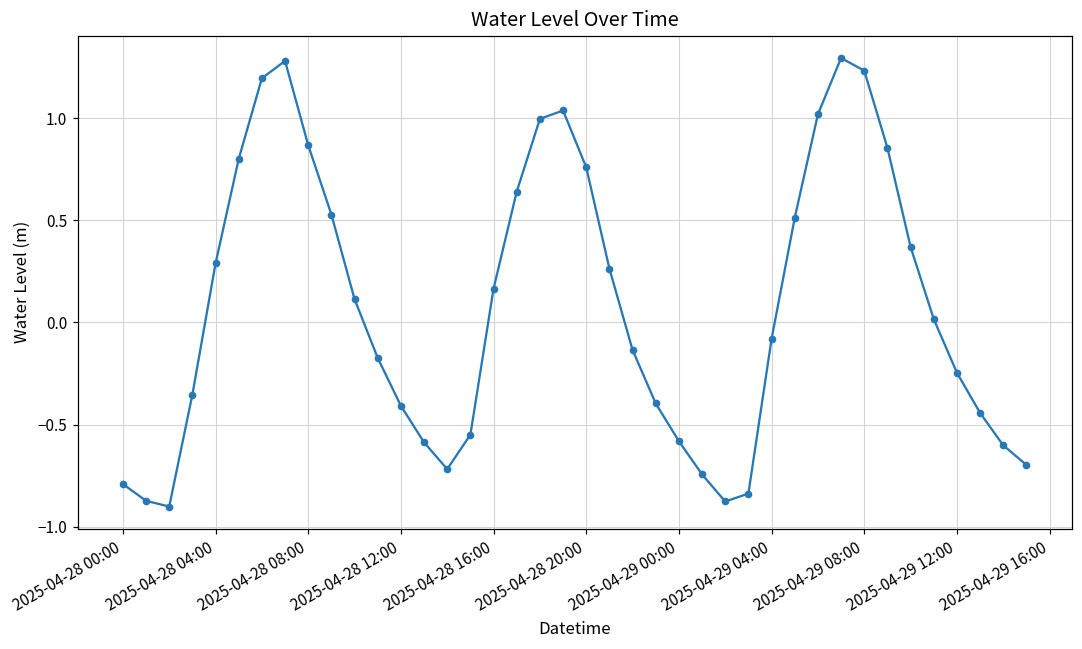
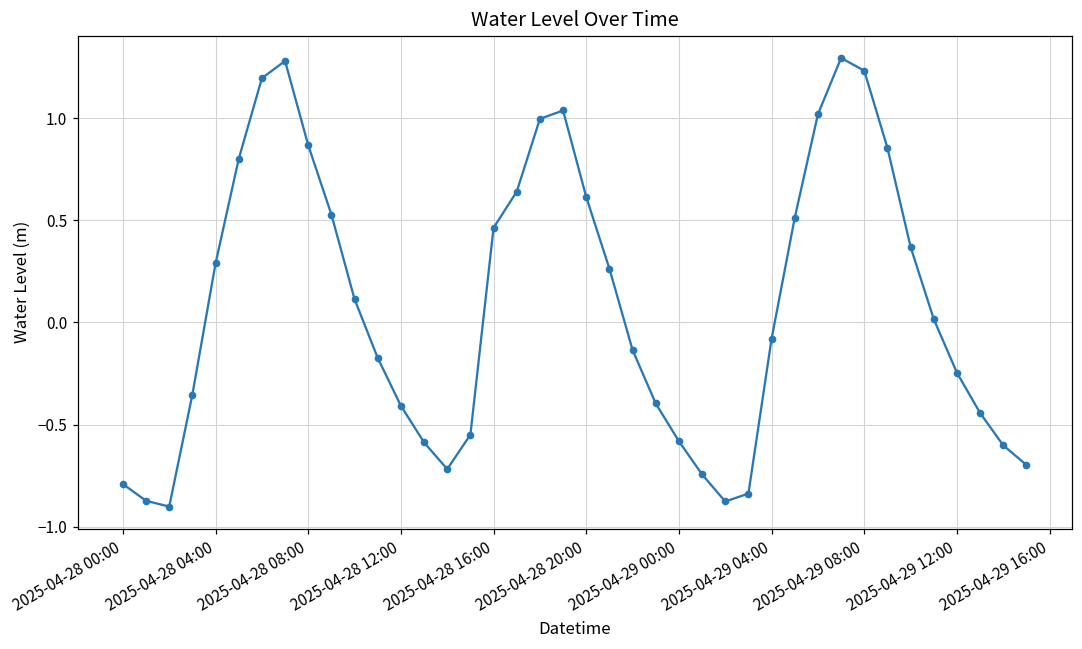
  {
    "2025-04-28 00:00": -0.79,
    "2025-04-28 04:00": 0.29,
    "2025-04-28 08:00": 0.87,
    "2025-04-28 12:00": -0.41,
-   "2025-04-28 16:00": 0.17,
-   "2025-04-28 20:00": 0.76,
+   "2025-04-28 16:00": 0.46,
+   "2025-04-28 20:00": 0.61,
    "2025-04-29 00:00": -0.58,
    "2025-04-29 04:00": -0.08,
    "2025-04-29 08:00": 1.23,
    "2025-04-29 12:00": -0.25
  }
